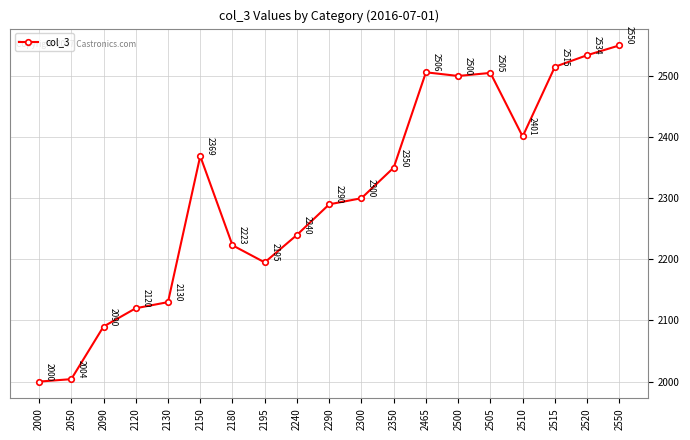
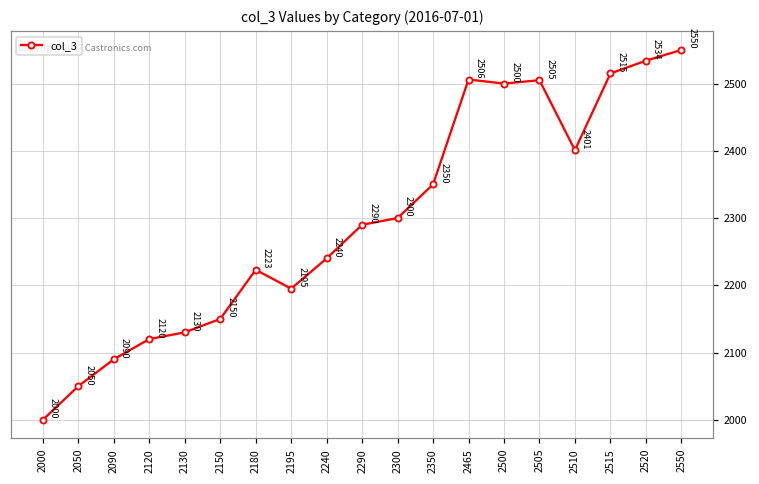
  {
    "2000": 2000,
-   "2050": 2004,
+   "2050": 2050,
    "2090": 2090,
    "2120": 2120,
    "2130": 2130,
-   "2150": 2369,
+   "2150": 2150,
    "2180": 2223,
    "2195": 2195,
    "2240": 2240,
    "2290": 2290,
    "2300": 2300,
    "2350": 2350,
    "2465": 2506,
    "2500": 2500,
    "2505": 2505,
    "2510": 2401,
    "2515": 2515,
    "2520": 2534,
    "2550": 2550
  }
